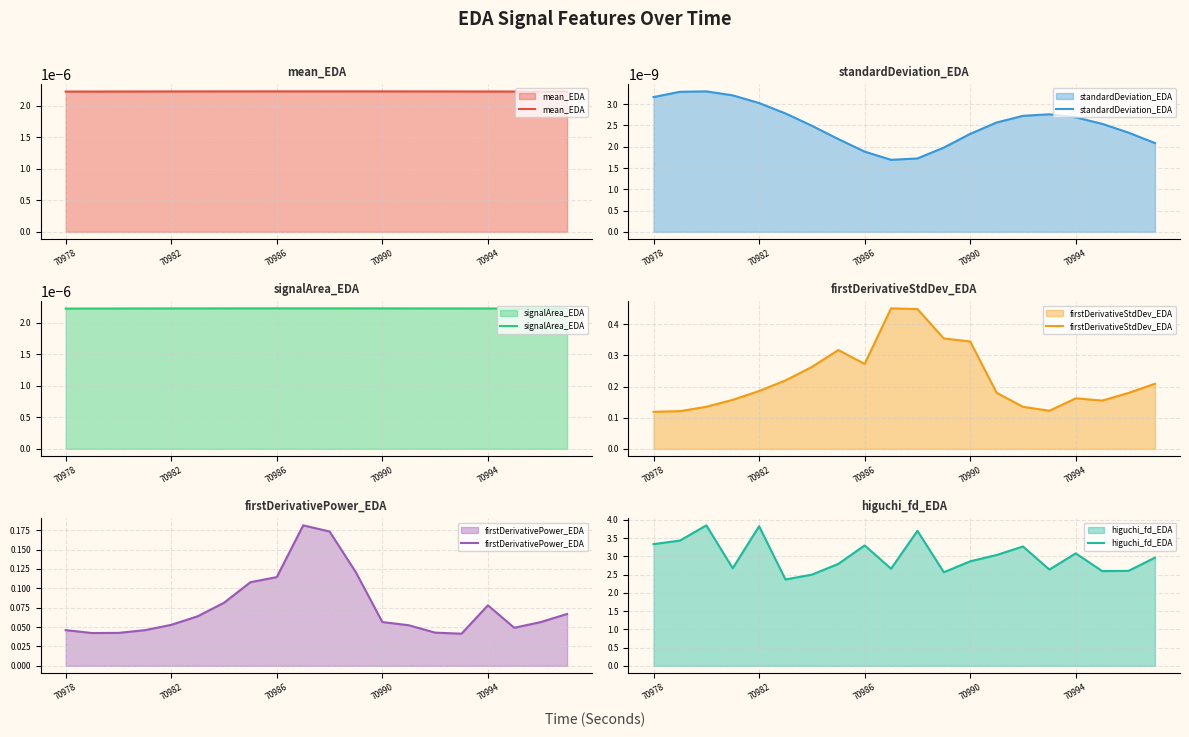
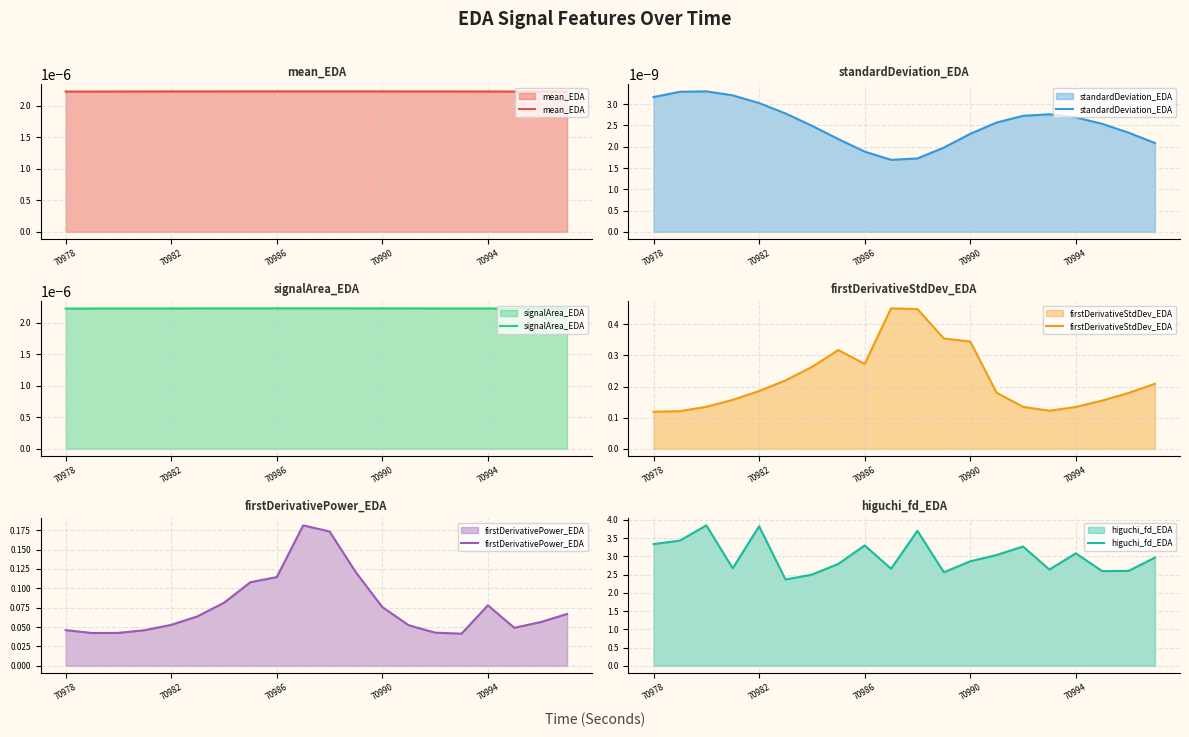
  {
    "mean_EDA": {
      "70978": 0.0000022,
      "70982": 0.0000022,
      "70986": 0.0000022,
      "70990": 0.0000022,
      "70994": 0.0000022
    },
    "standardDeviation_EDA": {
      "70978": 0.0000000032,
      "70982": 0.0000000030,
      "70986": 0.0000000019,
      "70990": 0.0000000023,
      "70994": 0.0000000027
    },
    "signalArea_EDA": {
      "70978": 0.0000022,
      "70982": 0.0000022,
      "70986": 0.0000022,
      "70990": 0.0000022,
      "70994": 0.0000022
    },
    "firstDerivativeStdDev_EDA": {
      "70978": 0.12,
      "70982": 0.19,
      "70986": 0.27,
      "70990": 0.34,
-     "70994": 0.16
+     "70994": 0.13
    },
    "firstDerivativePower_EDA": {
      "70978": 0.05,
      "70982": 0.05,
      "70986": 0.11,
-     "70990": 0.06,
+     "70990": 0.08,
      "70994": 0.08
    },
    "higuchi_fd_EDA": {
      "70978": 3.3,
      "70982": 3.8,
      "70986": 3.3,
      "70990": 2.9,
      "70994": 3.1
    }
  }
